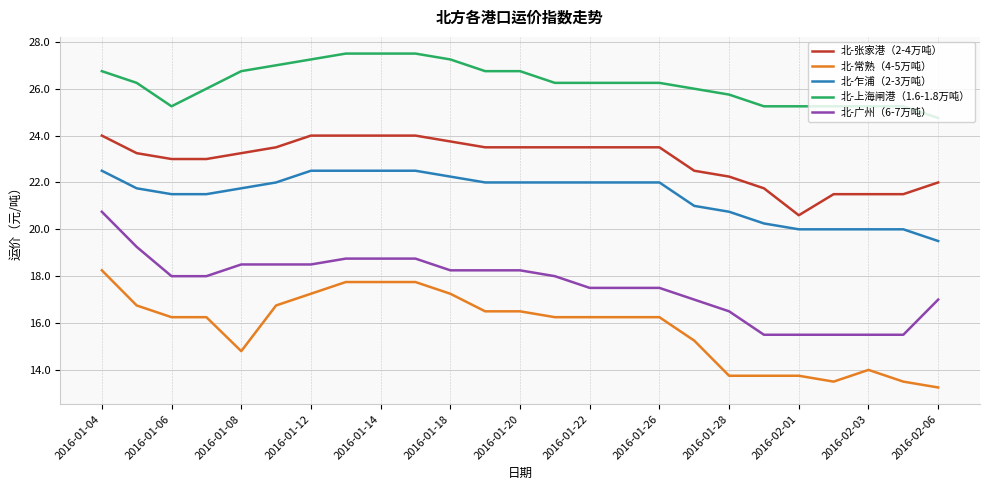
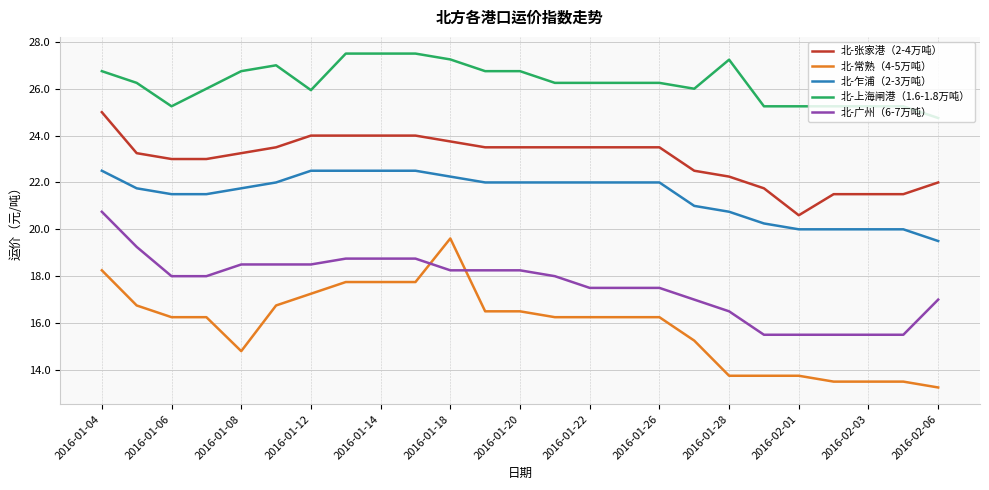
  {
    "北-张家港（2-4万吨）": {
-     "2016-01-04": 24,
+     "2016-01-04": 25,
      "2016-01-06": 23,
      "2016-01-08": 23.3,
      "2016-01-12": 24,
      "2016-01-14": 24,
      "2016-01-18": 23.8,
      "2016-01-20": 23.5,
      "2016-01-22": 23.5,
      "2016-01-26": 23.5,
      "2016-01-28": 22.3,
      "2016-02-01": 20.6,
      "2016-02-03": 21.5,
      "2016-02-06": 22
    },
    "北-常熟（4-5万吨）": {
      "2016-01-04": 18.3,
      "2016-01-06": 16.3,
      "2016-01-08": 14.8,
      "2016-01-12": 17.3,
      "2016-01-14": 17.8,
-     "2016-01-18": 17.3,
+     "2016-01-18": 19.6,
      "2016-01-20": 16.5,
      "2016-01-22": 16.3,
      "2016-01-26": 16.3,
      "2016-01-28": 13.8,
      "2016-02-01": 13.8,
-     "2016-02-03": 14.0,
+     "2016-02-03": 13.5,
      "2016-02-06": 13.3
    },
    "北-乍浦（2-3万吨）": {
      "2016-01-04": 22.5,
      "2016-01-06": 21.5,
      "2016-01-08": 21.8,
      "2016-01-12": 22.5,
      "2016-01-14": 22.5,
      "2016-01-18": 22.3,
      "2016-01-20": 22.0,
      "2016-01-22": 22.0,
      "2016-01-26": 22.0,
      "2016-01-28": 20.8,
      "2016-02-01": 20.0,
      "2016-02-03": 20.0,
      "2016-02-06": 19.5
    },
    "北-上海闸港（1.6-1.8万吨）": {
      "2016-01-04": 26.8,
      "2016-01-06": 25.3,
      "2016-01-08": 26.8,
-     "2016-01-12": 27.3,
+     "2016-01-12": 25.9,
      "2016-01-14": 27.5,
      "2016-01-18": 27.3,
      "2016-01-20": 26.8,
      "2016-01-22": 26.3,
      "2016-01-26": 26.3,
-     "2016-01-28": 25.8,
+     "2016-01-28": 27.2,
      "2016-02-01": 25.3
    },
    "北-广州（6-7万吨）": {
      "2016-01-04": 20.8,
      "2016-01-06": 18.0,
      "2016-01-08": 18.5,
      "2016-01-12": 18.5,
      "2016-01-14": 18.8,
      "2016-01-18": 18.3,
      "2016-01-20": 18.3,
      "2016-01-22": 17.5,
      "2016-01-26": 17.5,
      "2016-01-28": 16.5,
      "2016-02-01": 15.5,
      "2016-02-03": 15.5,
      "2016-02-06": 17.0
    }
  }
